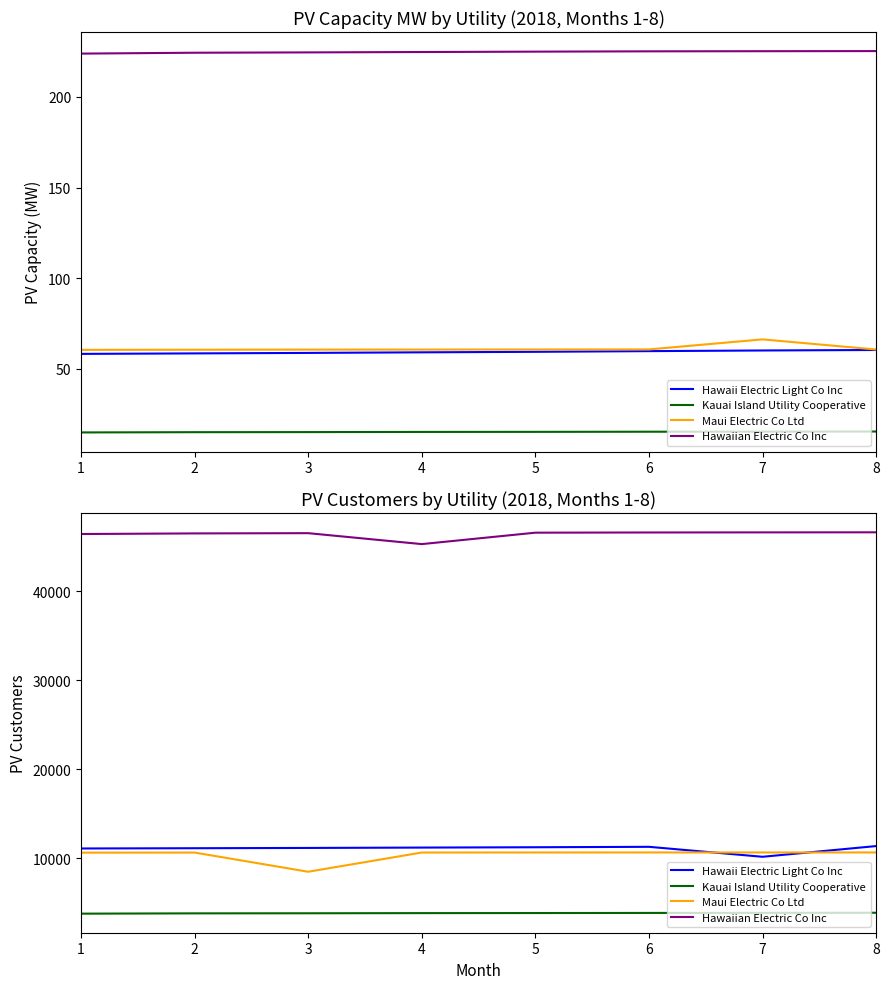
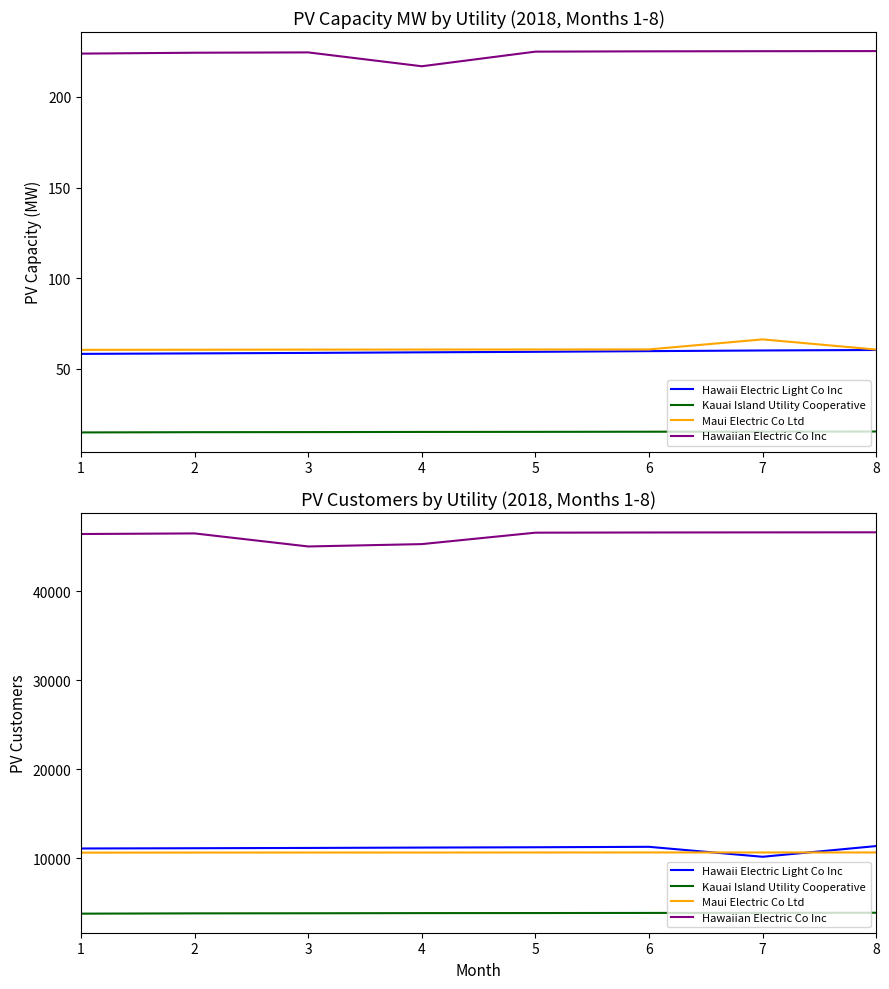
  {
    "PV Capacity MW by Utility (2018, Months 1-8)": {
      "Hawaii Electric Light Co Inc": {
        "1": 58,
        "2": 59,
        "3": 59,
        "4": 59,
        "7": 60
      },
      "Kauai Island Utility Cooperative": {
        "1": 15,
        "2": 15,
        "3": 15,
        "4": 15,
        "5": 15,
        "6": 15,
        "8": 16
      },
      "Maui Electric Co Ltd": {
        "1": 61,
        "2": 61,
        "3": 61,
        "4": 61,
        "7": 66
      },
      "Hawaiian Electric Co Inc": {
        "1": 224,
        "2": 224,
        "3": 225,
-       "4": 225,
+       "4": 217,
        "5": 225,
        "6": 225,
        "7": 225,
        "8": 225
      }
    },
    "PV Customers by Utility (2018, Months 1-8)": {
      "Hawaii Electric Light Co Inc": {
        "1": 11000,
        "2": 11000,
        "3": 11000,
        "4": 11000,
        "5": 11000,
        "6": 11000,
        "7": 10000,
        "8": 11000
      },
      "Kauai Island Utility Cooperative": {
        "1": 4000,
        "2": 4000,
        "3": 4000,
        "4": 4000,
        "5": 4000,
        "6": 4000,
        "8": 4000
      },
      "Maui Electric Co Ltd": {
        "1": 11000,
        "2": 11000,
-       "3": 8000,
+       "3": 11000,
        "4": 11000,
        "5": 11000,
        "6": 11000,
        "7": 11000,
        "8": 11000
      },
      "Hawaiian Electric Co Inc": {
        "1": 46000,
        "2": 47000,
-       "3": 47000,
+       "3": 45000,
        "4": 45000,
        "5": 47000,
        "6": 47000,
        "7": 47000,
        "8": 47000
      }
    }
  }
